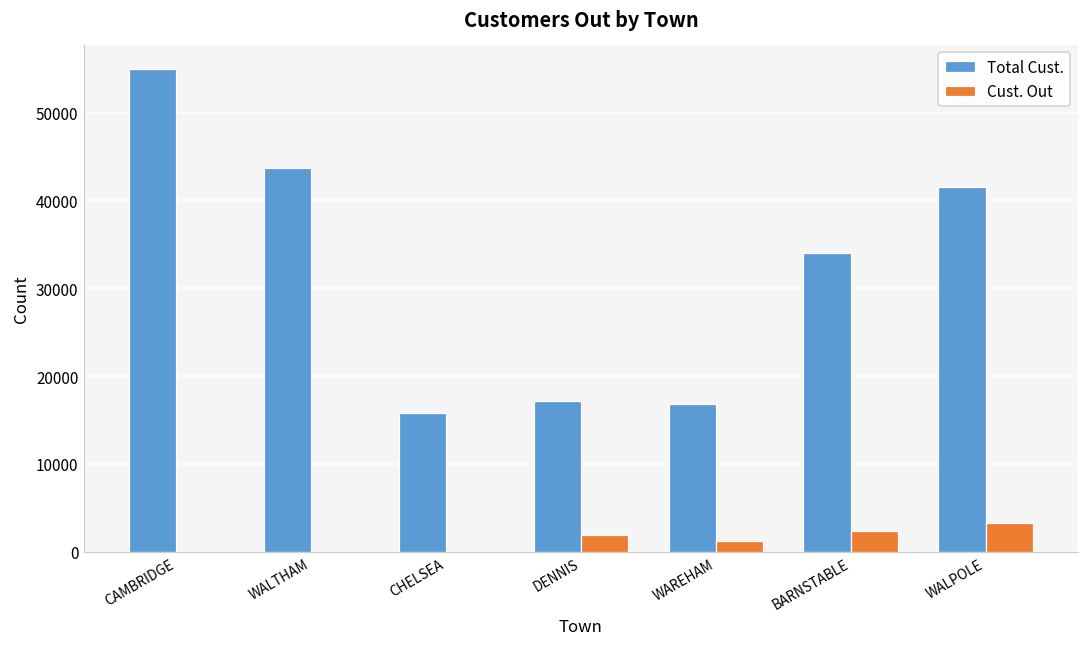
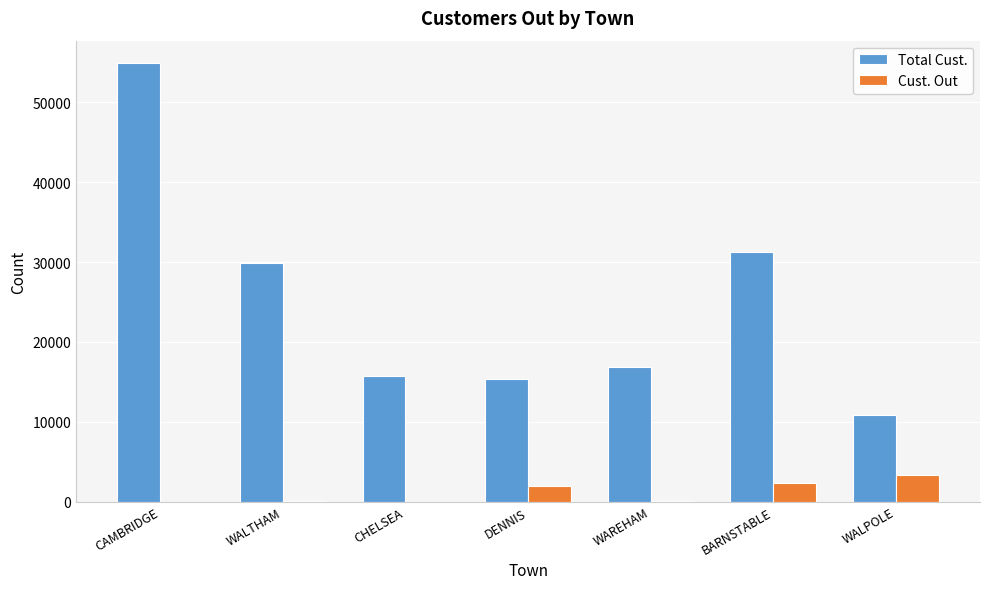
  {
    "Total Cust.": {
      "CAMBRIDGE": 55000,
-     "WALTHAM": 44000,
+     "WALTHAM": 30000,
      "CHELSEA": 16000,
-     "DENNIS": 17000,
+     "DENNIS": 15000,
      "WAREHAM": 17000,
-     "BARNSTABLE": 34000,
-     "WALPOLE": 42000
+     "BARNSTABLE": 31000,
+     "WALPOLE": 11000
    },
    "Cust. Out": {
      "DENNIS": 2000,
-     "WAREHAM": 1000,
+     "WAREHAM": 0,
      "BARNSTABLE": 2000,
      "WALPOLE": 3000
    }
  }
